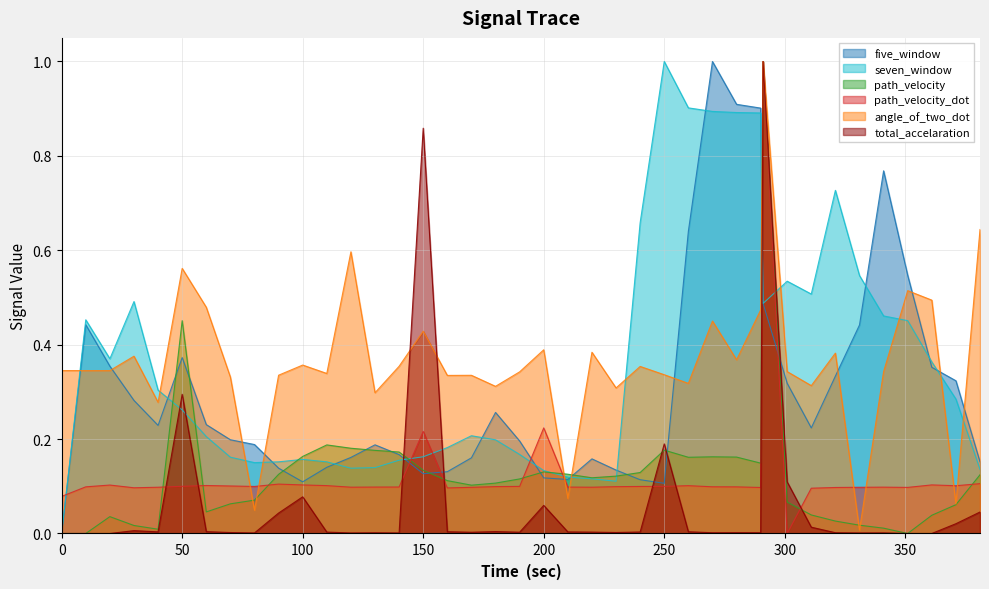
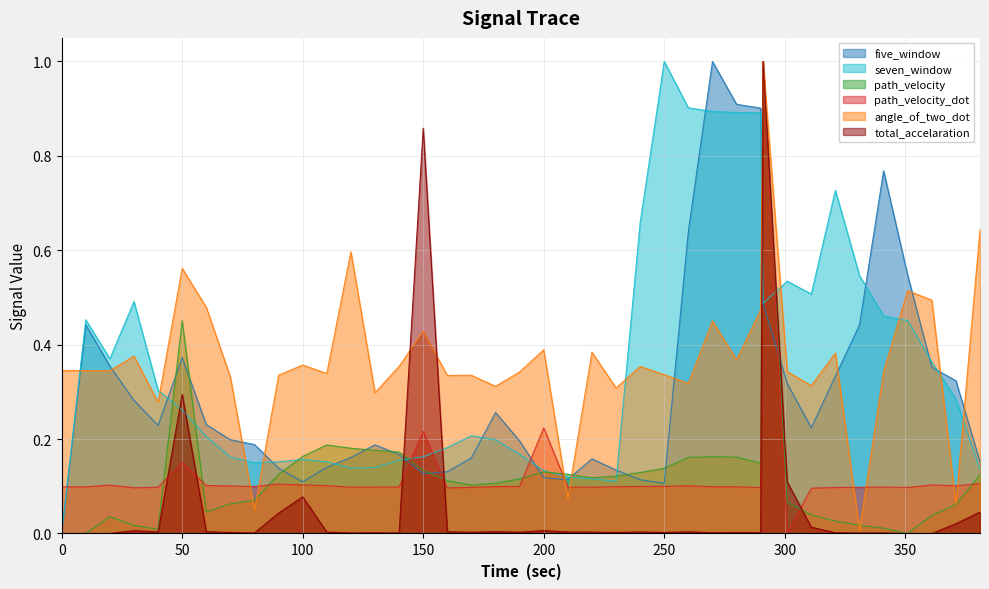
  {
    "path_velocity": {
      "50": 0.45,
      "100": 0.16,
      "150": 0.13,
-     "250": 0.18
+     "250": 0.14
    },
    "path_velocity_dot": {
-     "0": 0.08,
-     "50": 0.10,
+     "0": 0.10,
+     "50": 0.15,
      "100": 0.10,
      "150": 0.22,
      "200": 0.22,
      "250": 0.10
    },
    "angle_of_two_dot": {
      "0": 0.35,
      "50": 0.56,
      "100": 0.36,
      "150": 0.43,
      "200": 0.39,
      "250": 0.34
    },
    "total_accelaration": {
      "50": 0.29,
      "100": 0.08,
      "150": 0.86,
-     "200": 0.06,
-     "250": 0.19
+     "200": 0.01,
+     "250": 0.00
    }
  }
